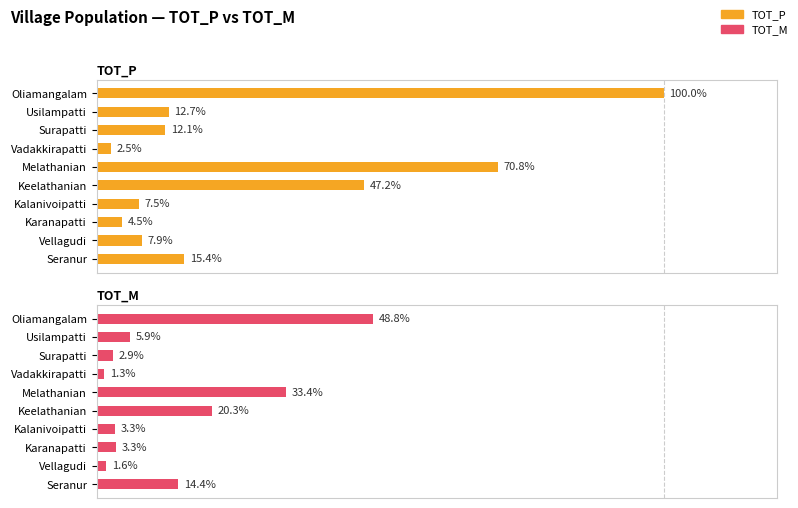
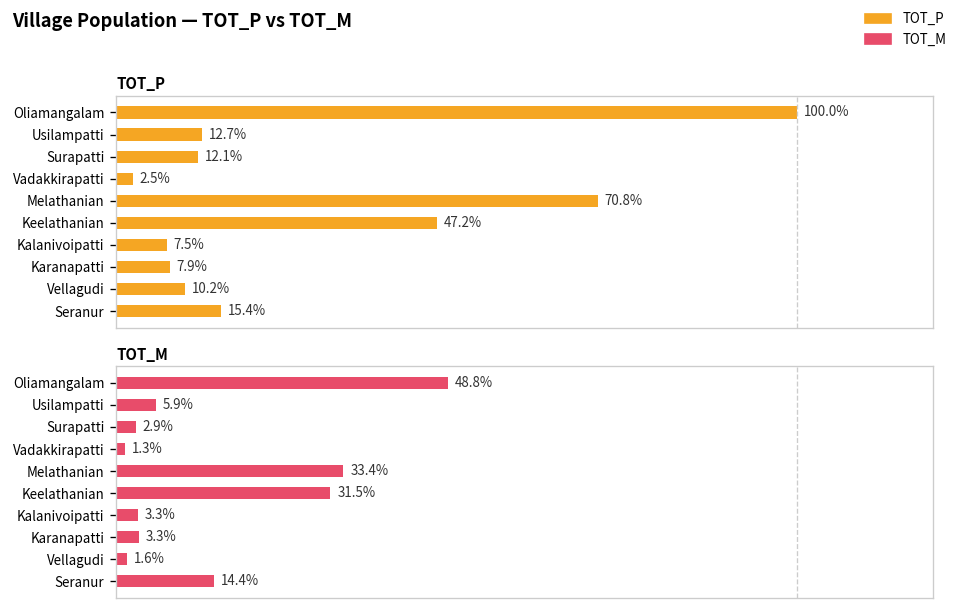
  {
    "TOT_P": {
      "Oliamangalam": "100.0%",
      "Usilampatti": "12.7%",
      "Surapatti": "12.1%",
      "Vadakkirapatti": "2.5%",
      "Melathanian": "70.8%",
      "Keelathanian": "47.2%",
      "Kalanivoipatti": "7.5%",
-     "Karanapatti": "4.5%",
-     "Vellagudi": "7.9%",
+     "Karanapatti": "7.9%",
+     "Vellagudi": "10.2%",
      "Seranur": "15.4%"
    },
    "TOT_M": {
      "Oliamangalam": "48.8%",
      "Usilampatti": "5.9%",
      "Surapatti": "2.9%",
      "Vadakkirapatti": "1.3%",
      "Melathanian": "33.4%",
-     "Keelathanian": "20.3%",
+     "Keelathanian": "31.5%",
      "Kalanivoipatti": "3.3%",
      "Karanapatti": "3.3%",
      "Vellagudi": "1.6%",
      "Seranur": "14.4%"
    }
  }
